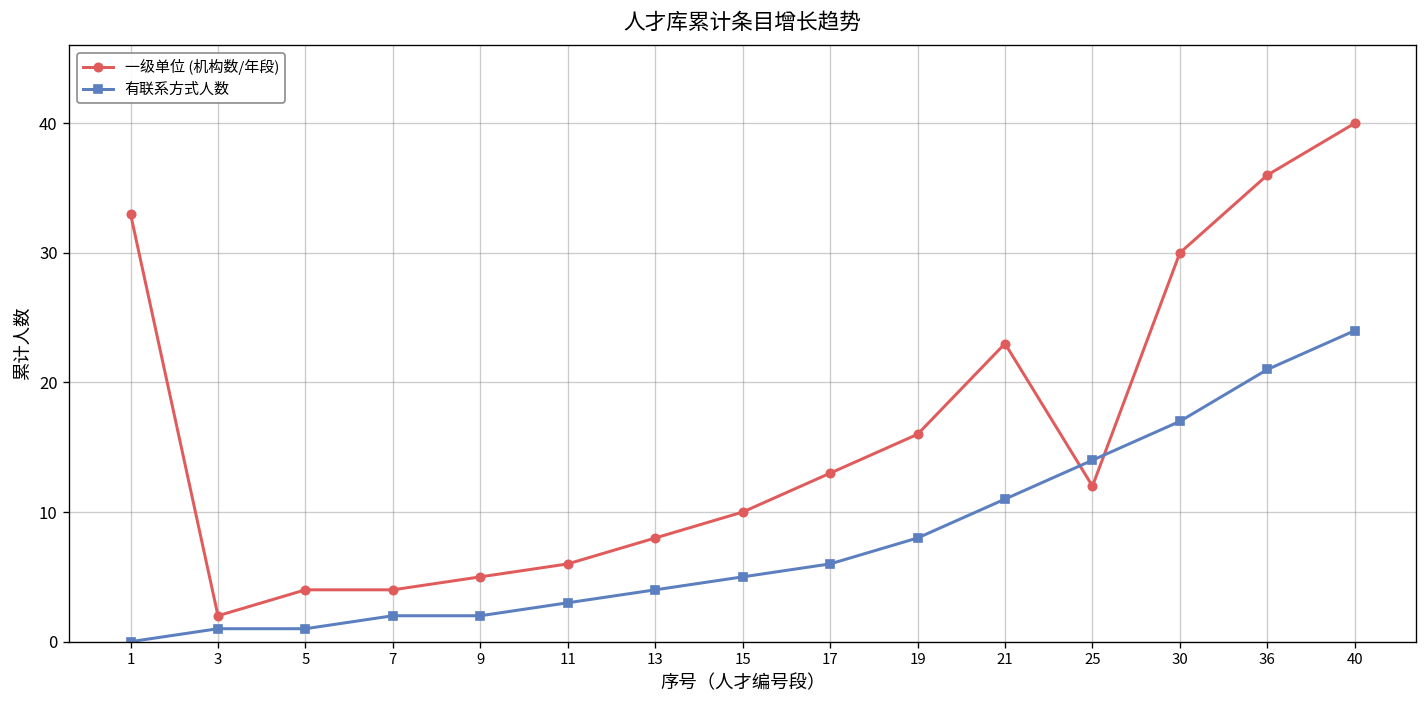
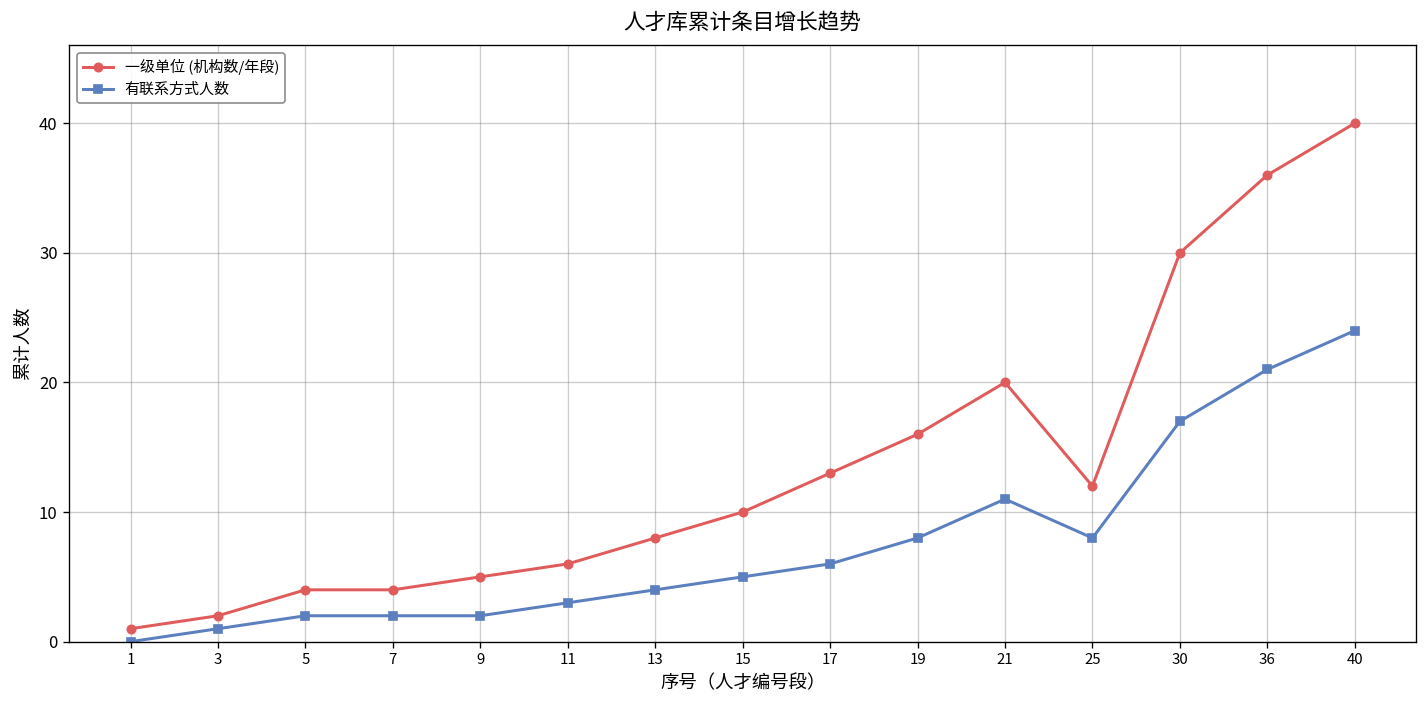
  {
    "一级单位 (机构数/年段)": {
-     "1": 33,
+     "1": 1,
      "3": 2,
      "5": 4,
      "7": 4,
      "9": 5,
      "11": 6,
      "13": 8,
      "15": 10,
      "17": 13,
      "19": 16,
-     "21": 23,
+     "21": 20,
      "25": 12,
      "30": 30,
      "36": 36,
      "40": 40
    },
    "有联系方式人数": {
      "1": 0,
      "3": 1,
-     "5": 1,
+     "5": 2,
      "7": 2,
      "9": 2,
      "11": 3,
      "13": 4,
      "15": 5,
      "17": 6,
      "19": 8,
      "21": 11,
-     "25": 14,
+     "25": 8,
      "30": 17,
      "36": 21,
      "40": 24
    }
  }
